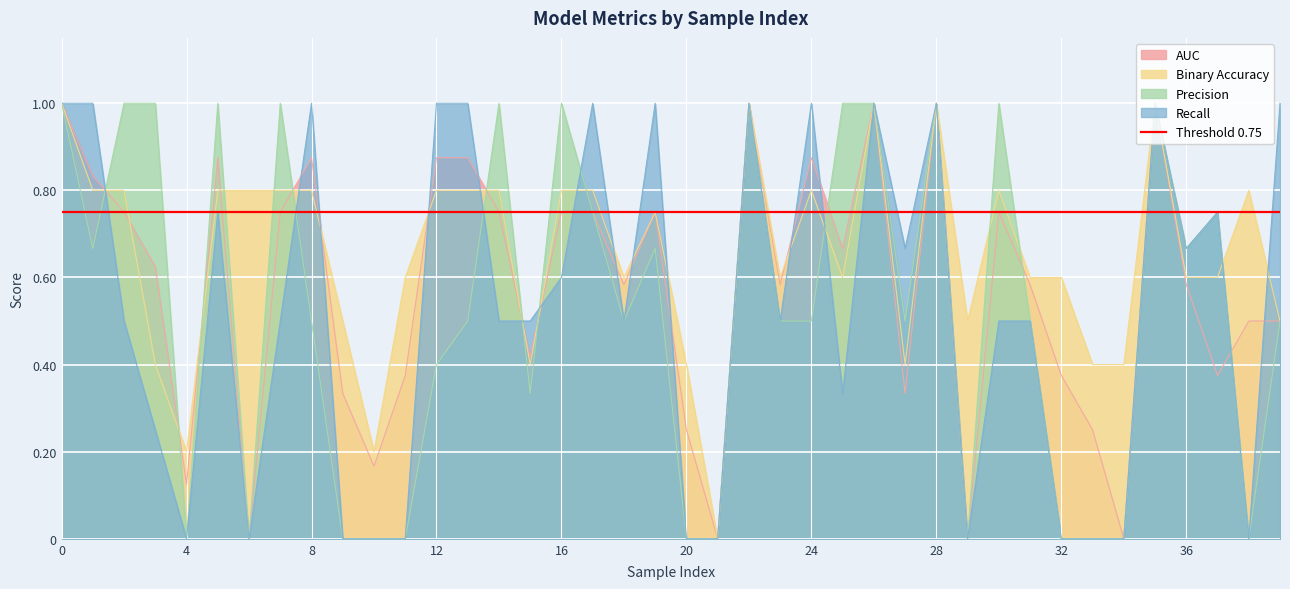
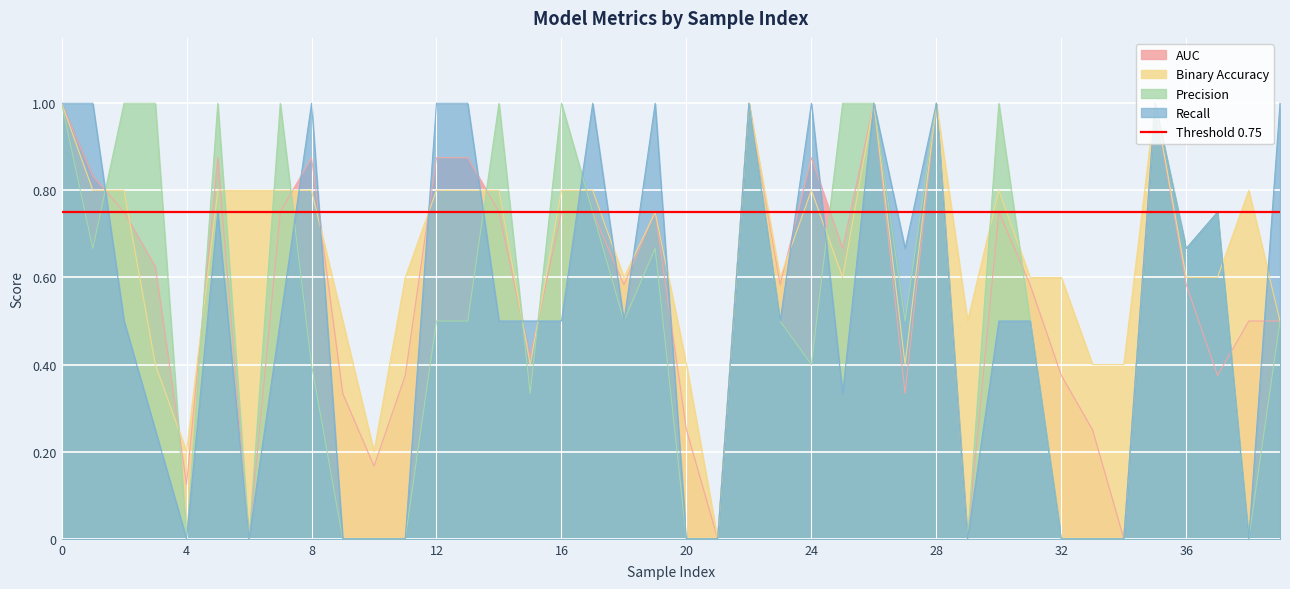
  {
    "Precision": {
-     "8": 0.5,
-     "12": 0.4,
+     "8": 0.4,
+     "12": 0.5,
      "16": 1.0,
-     "24": 0.5
+     "24": 0.4
    },
    "Recall": {
      "8": 1.0,
      "12": 1.0,
-     "16": 0.6,
+     "16": 0.5,
      "24": 1.0
    }
  }
